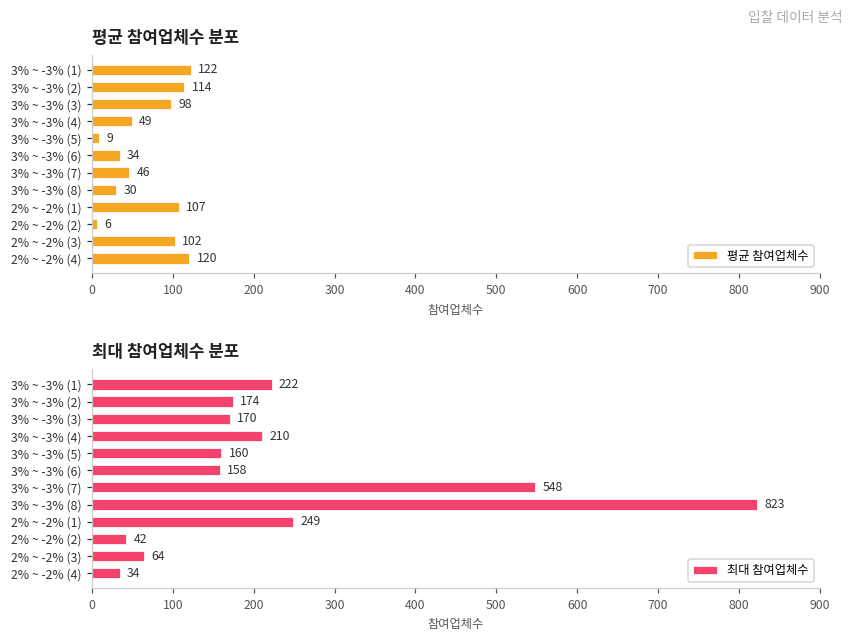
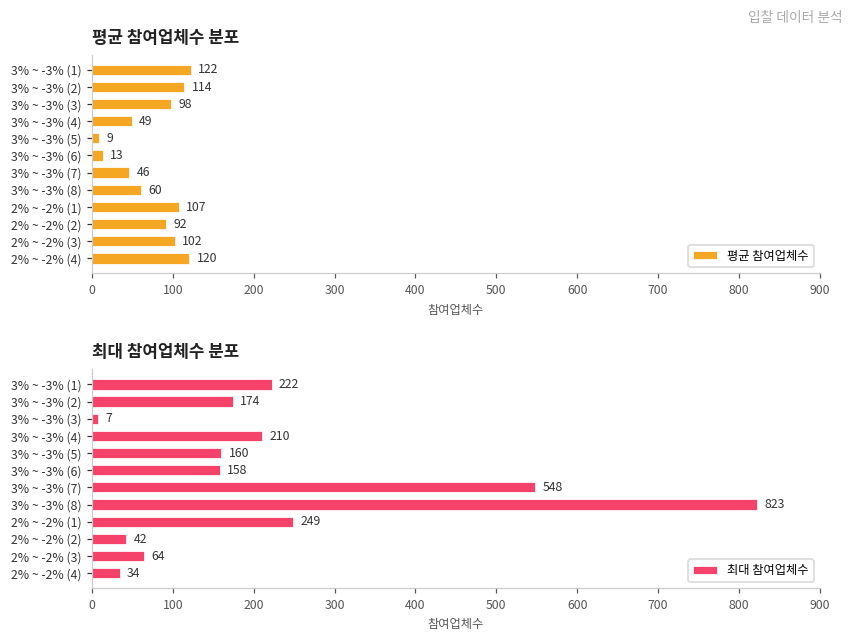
  {
    "평균 참여업체수 분포": {
      "3% ~ -3% (1)": 122,
      "3% ~ -3% (2)": 114,
      "3% ~ -3% (3)": 98,
      "3% ~ -3% (4)": 49,
      "3% ~ -3% (5)": 9,
-     "3% ~ -3% (6)": 34,
+     "3% ~ -3% (6)": 13,
      "3% ~ -3% (7)": 46,
-     "3% ~ -3% (8)": 30,
+     "3% ~ -3% (8)": 60,
      "2% ~ -2% (1)": 107,
-     "2% ~ -2% (2)": 6,
+     "2% ~ -2% (2)": 92,
      "2% ~ -2% (3)": 102,
      "2% ~ -2% (4)": 120
    },
    "최대 참여업체수 분포": {
      "3% ~ -3% (1)": 222,
      "3% ~ -3% (2)": 174,
-     "3% ~ -3% (3)": 170,
+     "3% ~ -3% (3)": 7,
      "3% ~ -3% (4)": 210,
      "3% ~ -3% (5)": 160,
      "3% ~ -3% (6)": 158,
      "3% ~ -3% (7)": 548,
      "3% ~ -3% (8)": 823,
      "2% ~ -2% (1)": 249,
      "2% ~ -2% (2)": 42,
      "2% ~ -2% (3)": 64,
      "2% ~ -2% (4)": 34
    }
  }
